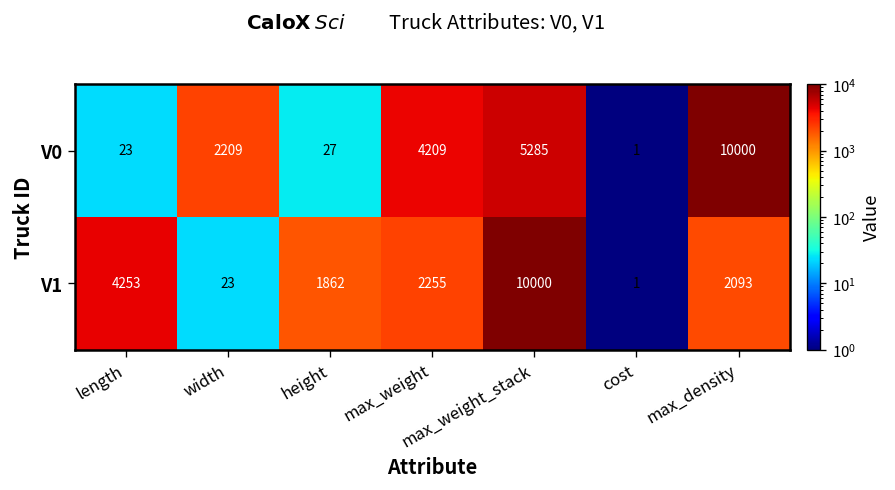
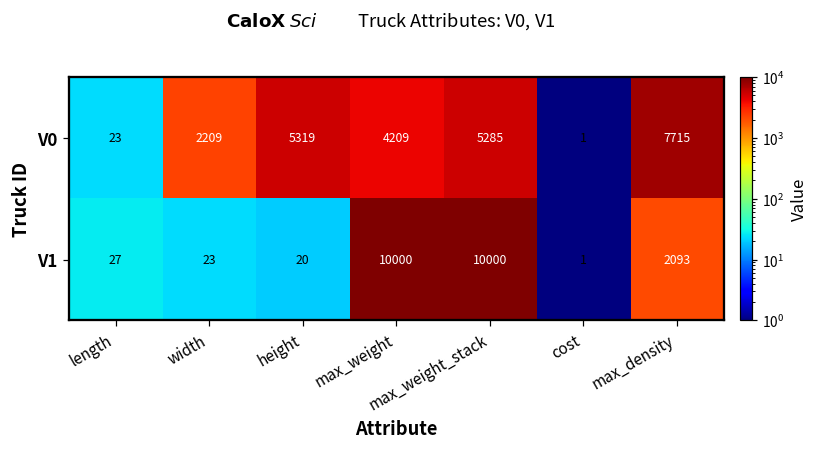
  {
    "V0": {
      "length": 23,
      "width": 2209,
-     "height": 27,
+     "height": 5319,
      "max_weight": 4209,
      "max_weight_stack": 5285,
      "cost": 1,
-     "max_density": 10000
+     "max_density": 7715
    },
    "V1": {
-     "length": 4253,
+     "length": 27,
      "width": 23,
-     "height": 1862,
-     "max_weight": 2255,
+     "height": 20,
+     "max_weight": 10000,
      "max_weight_stack": 10000,
      "cost": 1,
      "max_density": 2093
    }
  }
